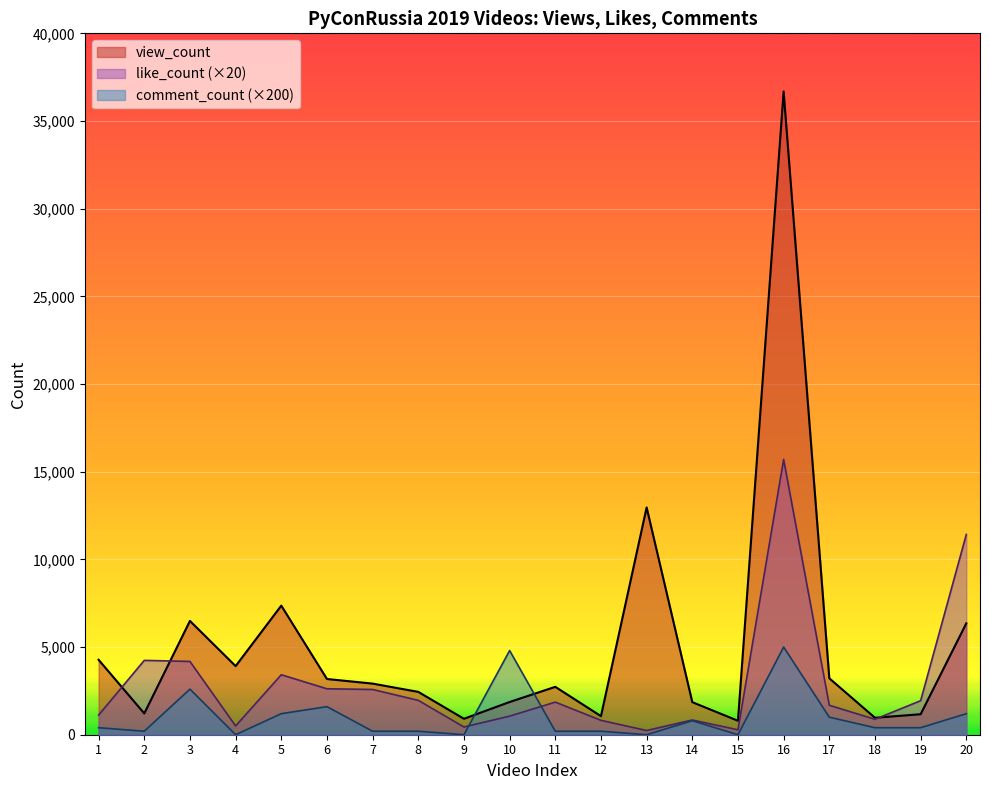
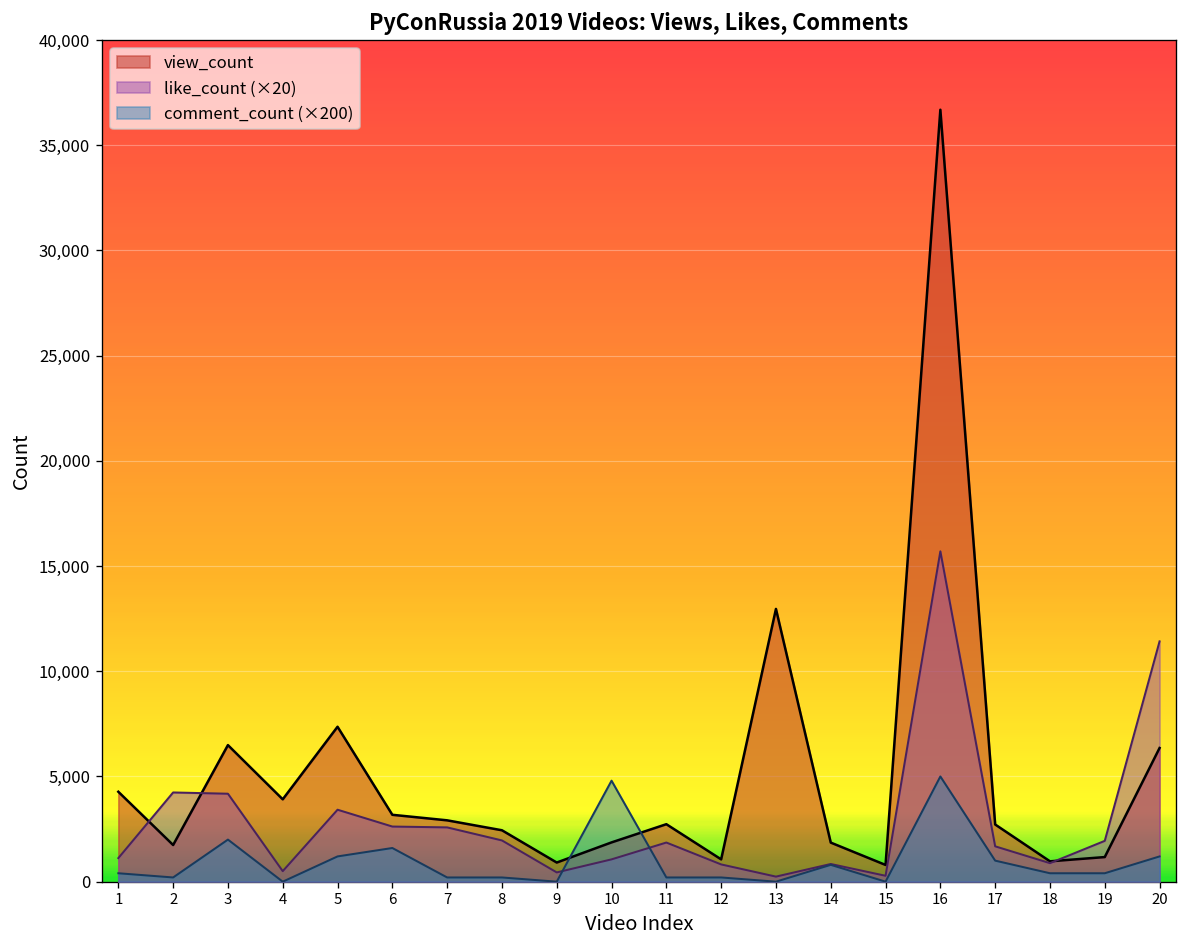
  {
    "view_count": {
      "1": "4,300",
-     "2": "1,200",
+     "2": "1,700",
      "3": "6,500",
      "4": "3,900",
      "5": "7,400",
      "6": "3,200",
      "7": "2,900",
      "8": "2,400",
      "9": "900",
      "10": "1,900",
      "11": "2,700",
      "12": "1,100",
      "13": "13,000",
      "14": "1,900",
      "15": "800",
      "16": "36,700",
-     "17": "3,200",
+     "17": "2,700",
      "19": "1,200",
      "20": "6,400"
    },
    "like_count (×20)": {
      "1": "1,100",
      "2": "4,200",
      "3": "4,200",
      "4": "500",
      "5": "3,400",
      "6": "2,600",
      "7": "2,600",
      "8": "2,000",
      "9": "400",
      "10": "1,100",
      "11": "1,900",
      "12": "800",
      "13": "200",
      "15": "300",
      "16": "15,700",
      "17": "1,700",
      "19": "1,900",
      "20": "11,400"
    },
    "comment_count (×200)": {
      "1": "400",
      "2": "200",
-     "3": "2,600",
+     "3": "2,000",
      "4": "0",
      "5": "1,200",
      "6": "1,600",
      "7": "200",
      "8": "200",
      "9": "0",
      "10": "4,800",
      "11": "200",
      "12": "200",
      "13": "0",
      "15": "0",
      "16": "5,000",
      "17": "1,000",
      "18": "400",
      "19": "400",
      "20": "1,200"
    }
  }
